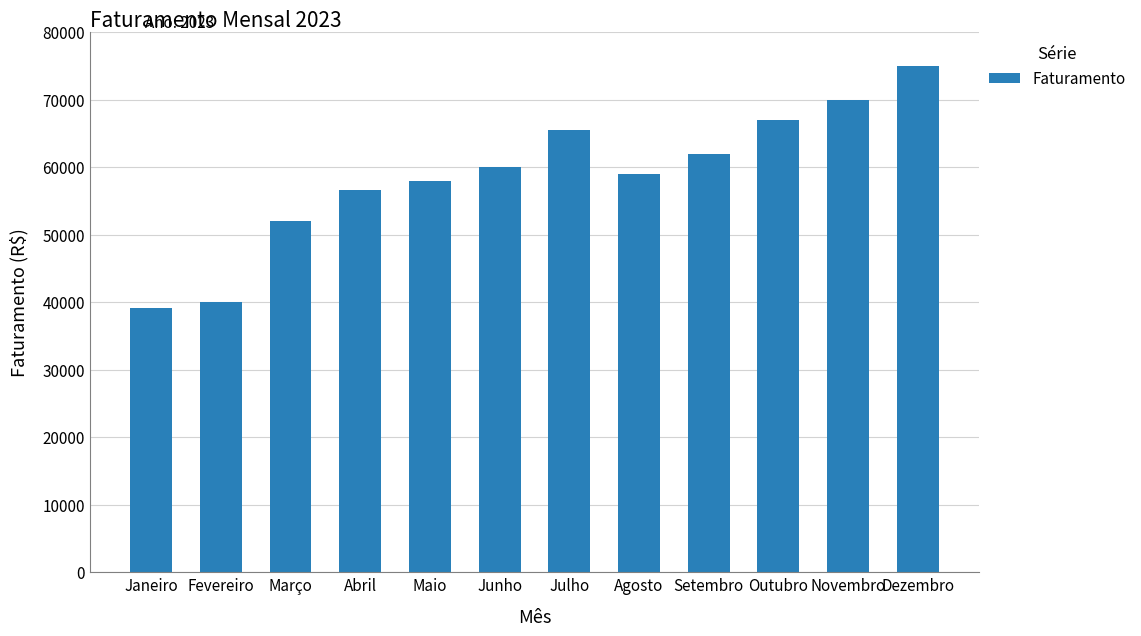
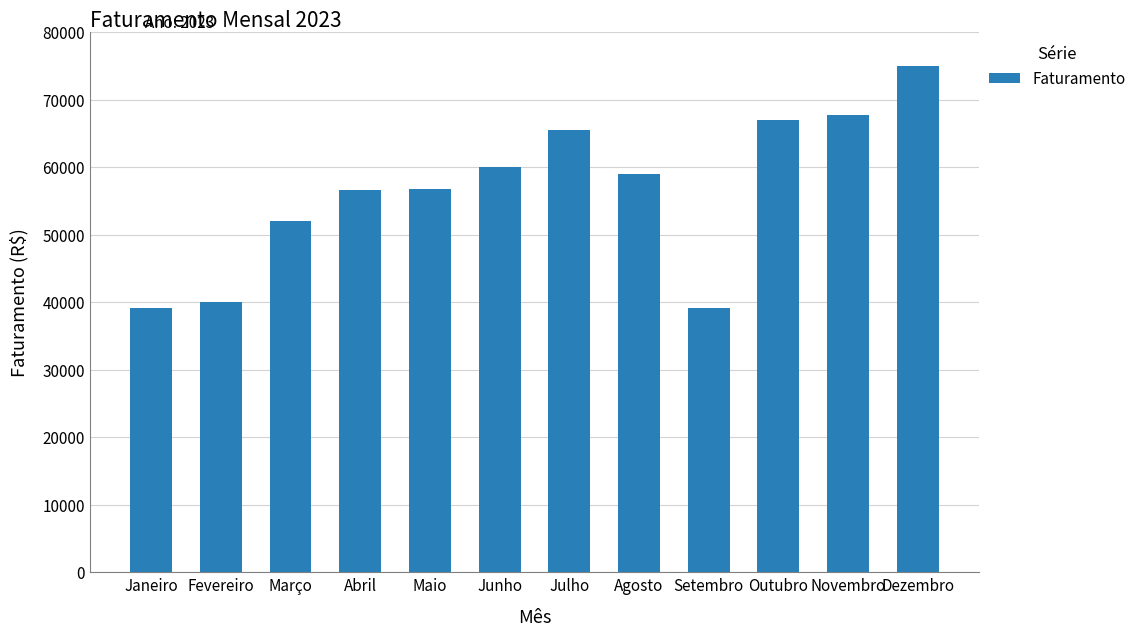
  {
    "Janeiro": 39000,
    "Fevereiro": 40000,
    "Março": 52000,
    "Abril": 57000,
-   "Maio": 58000,
+   "Maio": 57000,
    "Junho": 60000,
    "Julho": 65000,
    "Agosto": 59000,
-   "Setembro": 62000,
+   "Setembro": 39000,
    "Outubro": 67000,
-   "Novembro": 70000,
+   "Novembro": 68000,
    "Dezembro": 75000
  }
